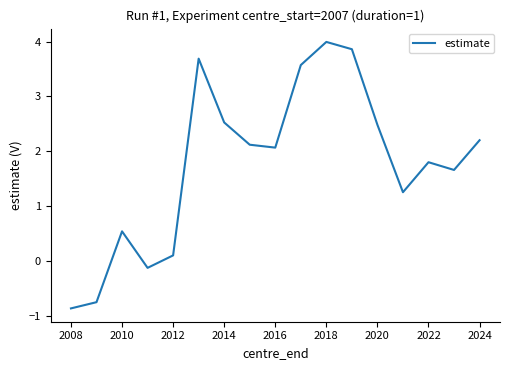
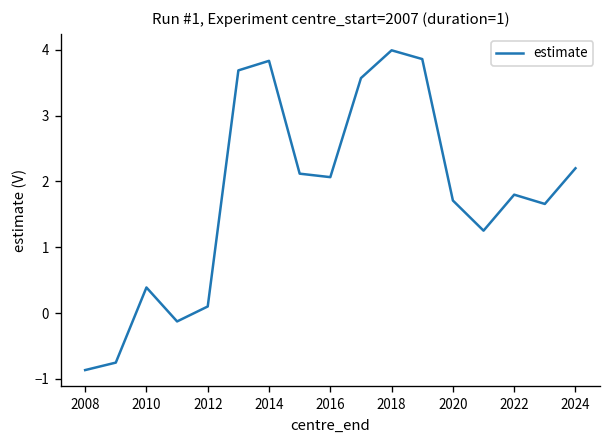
  {
    "2008": -0.9,
-   "2010": 0.5,
+   "2010": 0.4,
    "2012": 0.1,
-   "2014": 2.5,
+   "2014": 3.8,
    "2016": 2.1,
    "2018": 4.0,
-   "2020": 2.5,
+   "2020": 1.7,
    "2022": 1.8,
    "2024": 2.2
  }
